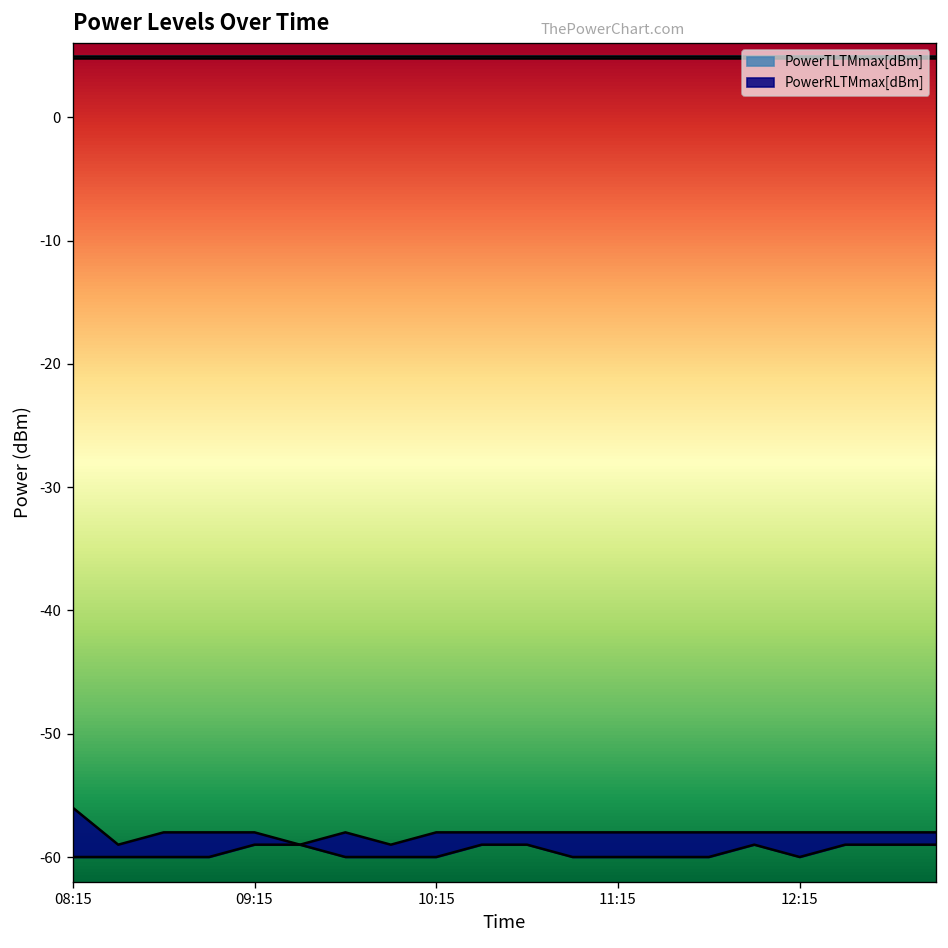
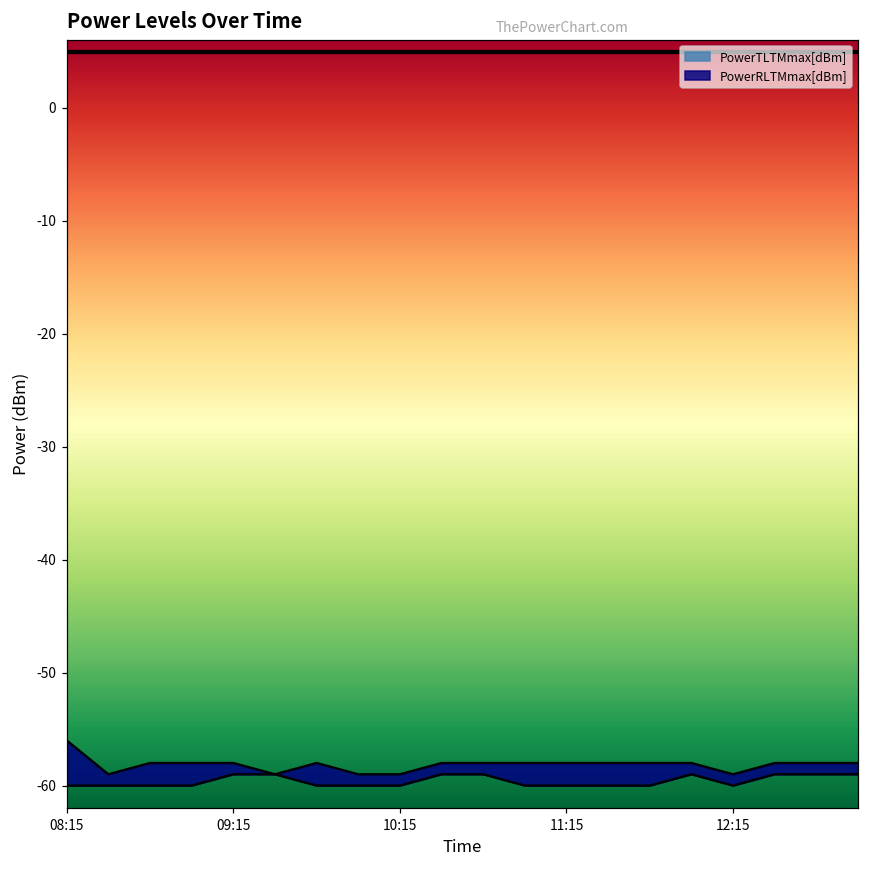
  {
    "PowerRLTMmax[dBm]": {
      "08:15": -56,
      "09:15": -58,
-     "10:15": -58,
+     "10:15": -59,
      "11:15": -58,
-     "12:15": -58
+     "12:15": -59
    }
  }
